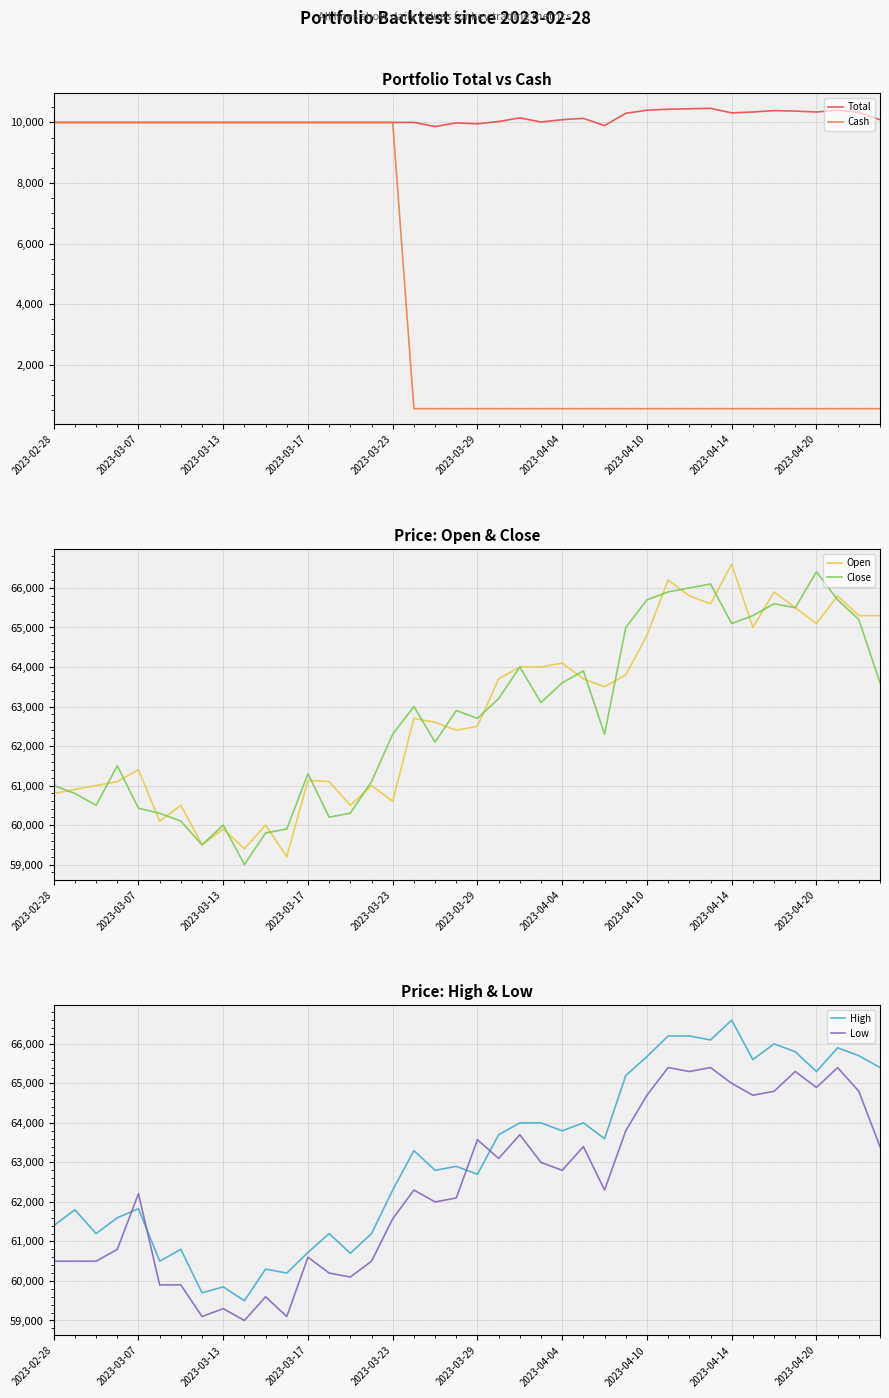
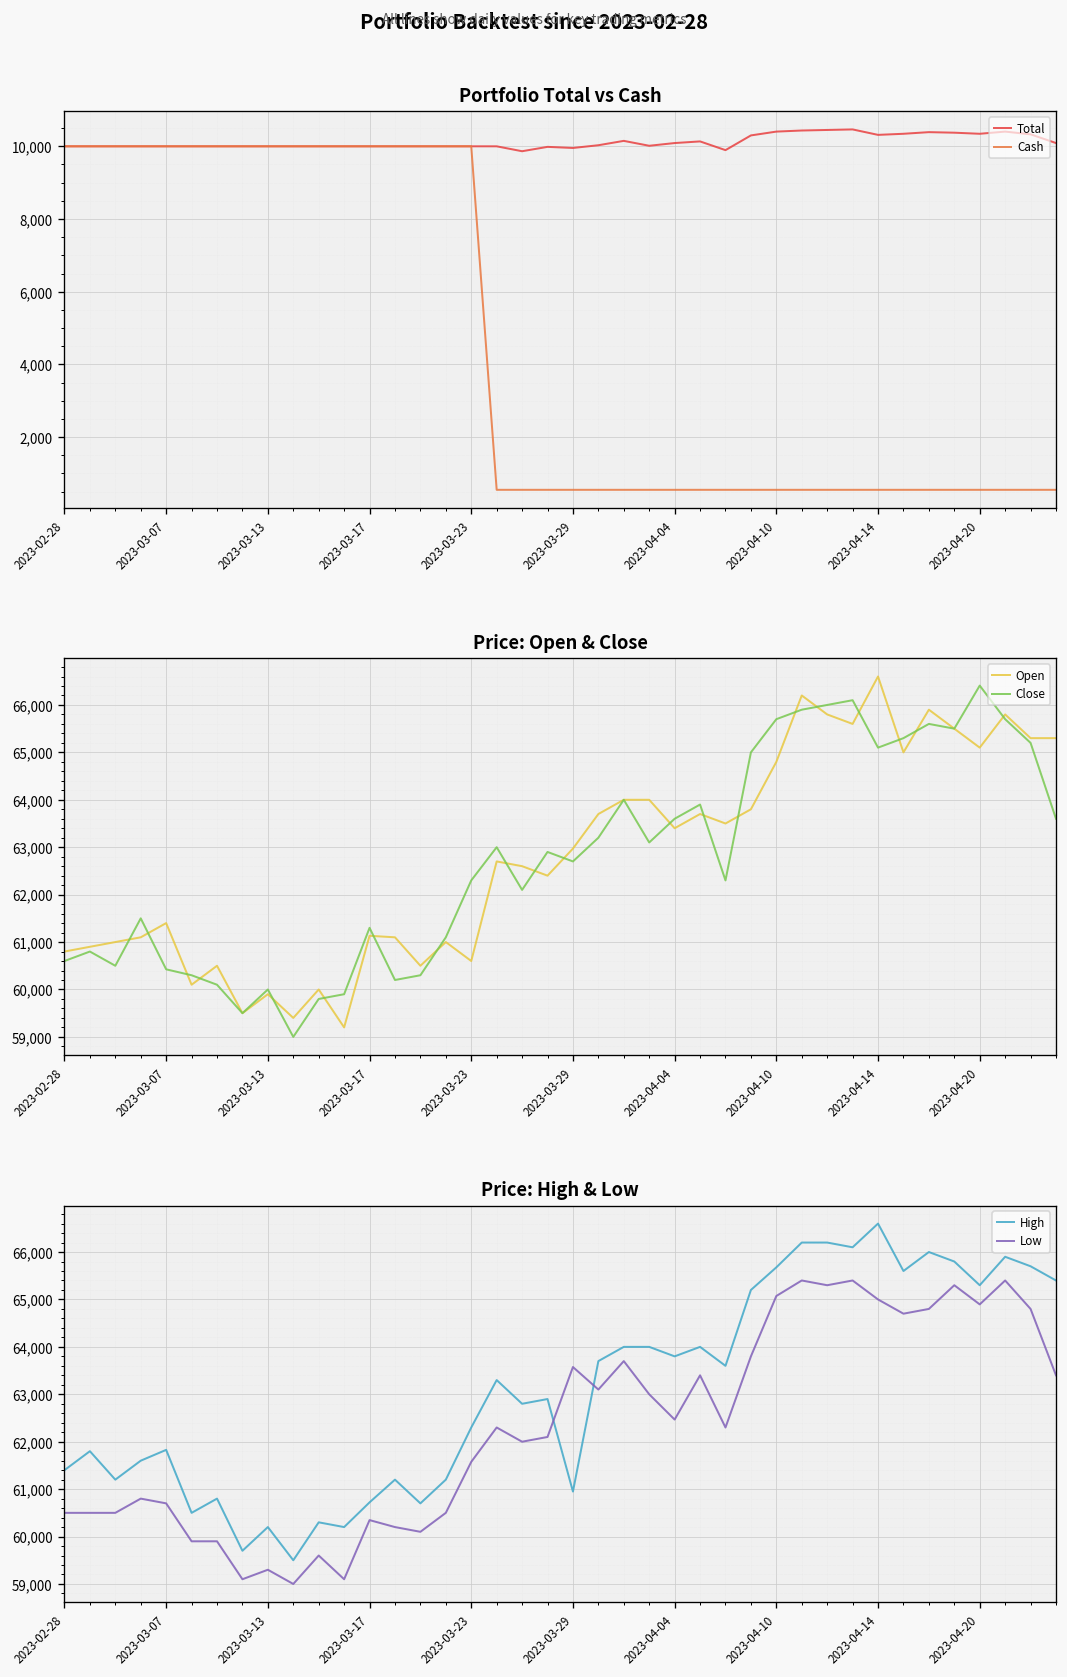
  {
    "Price: Open & Close": {
      "Open": {
        "2023-02-28": "60,800",
        "2023-03-07": "61,400",
        "2023-03-13": "59,900",
        "2023-03-17": "61,100",
        "2023-03-23": "60,600",
-       "2023-03-29": "62,500",
-       "2023-04-04": "64,100",
+       "2023-03-29": "63,000",
+       "2023-04-04": "63,400",
        "2023-04-10": "64,800",
        "2023-04-14": "66,600",
        "2023-04-20": "65,100"
      },
      "Close": {
-       "2023-02-28": "61,000",
+       "2023-02-28": "60,600",
        "2023-03-07": "60,400",
        "2023-03-13": "60,000",
        "2023-03-17": "61,300",
        "2023-03-23": "62,300",
        "2023-03-29": "62,700",
        "2023-04-04": "63,600",
        "2023-04-10": "65,700",
        "2023-04-14": "65,100",
        "2023-04-20": "66,400"
      }
    },
    "Price: High & Low": {
      "High": {
        "2023-02-28": "61,400",
        "2023-03-07": "61,800",
-       "2023-03-13": "59,900",
+       "2023-03-13": "60,200",
        "2023-03-17": "60,700",
        "2023-03-23": "62,300",
-       "2023-03-29": "62,700",
+       "2023-03-29": "60,900",
        "2023-04-04": "63,800",
        "2023-04-10": "65,700",
        "2023-04-14": "66,600",
        "2023-04-20": "65,300"
      },
      "Low": {
        "2023-02-28": "60,500",
-       "2023-03-07": "62,200",
+       "2023-03-07": "60,700",
        "2023-03-13": "59,300",
-       "2023-03-17": "60,600",
+       "2023-03-17": "60,300",
        "2023-03-23": "61,600",
        "2023-03-29": "63,600",
-       "2023-04-04": "62,800",
-       "2023-04-10": "64,700",
+       "2023-04-04": "62,500",
+       "2023-04-10": "65,100",
        "2023-04-14": "65,000",
        "2023-04-20": "64,900"
      }
    }
  }
